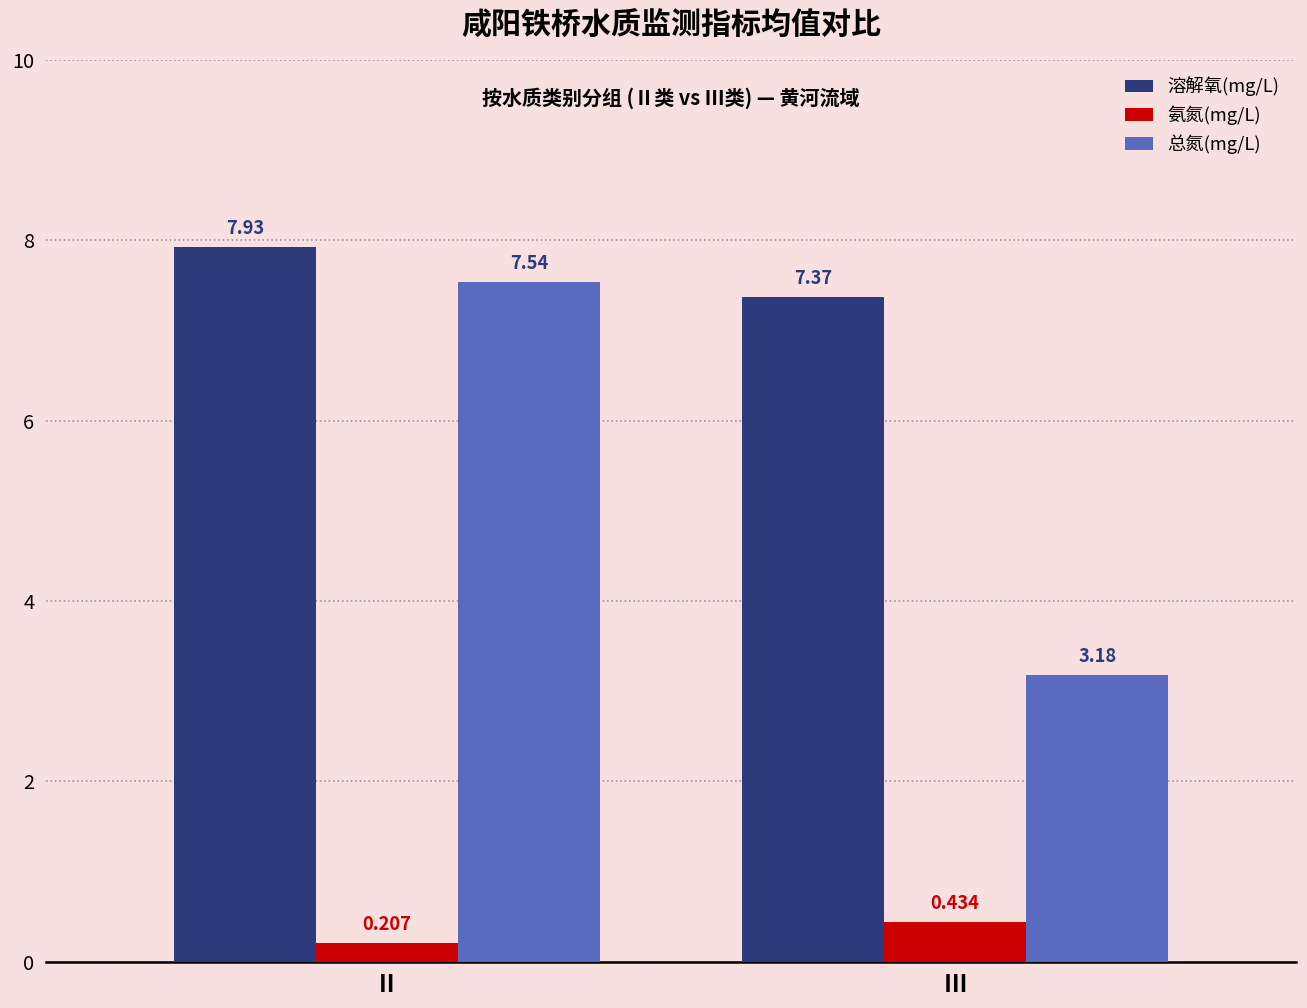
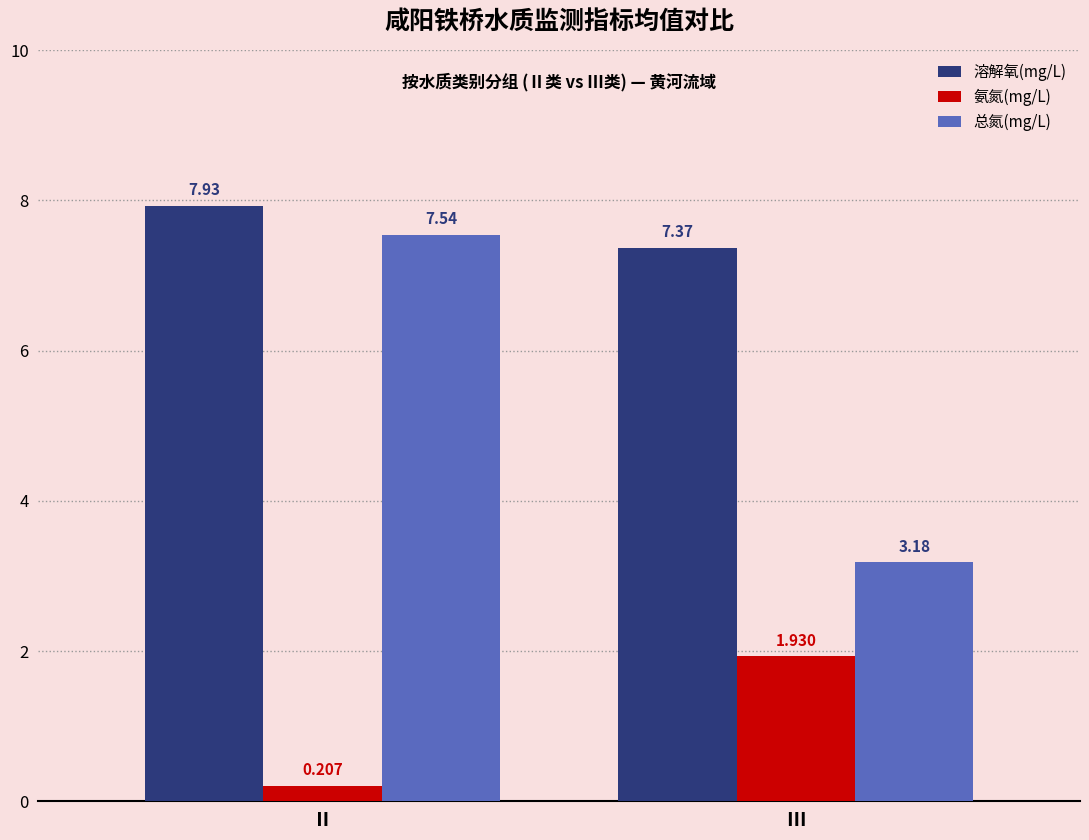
  {
    "溶解氧(mg/L)": {
      "Ⅱ": 7.93,
      "Ⅲ": 7.37
    },
    "氨氮(mg/L)": {
      "Ⅱ": 0.207,
-     "Ⅲ": 0.434
+     "Ⅲ": 1.930
    },
    "总氮(mg/L)": {
      "Ⅱ": 7.54,
      "Ⅲ": 3.18
    }
  }
